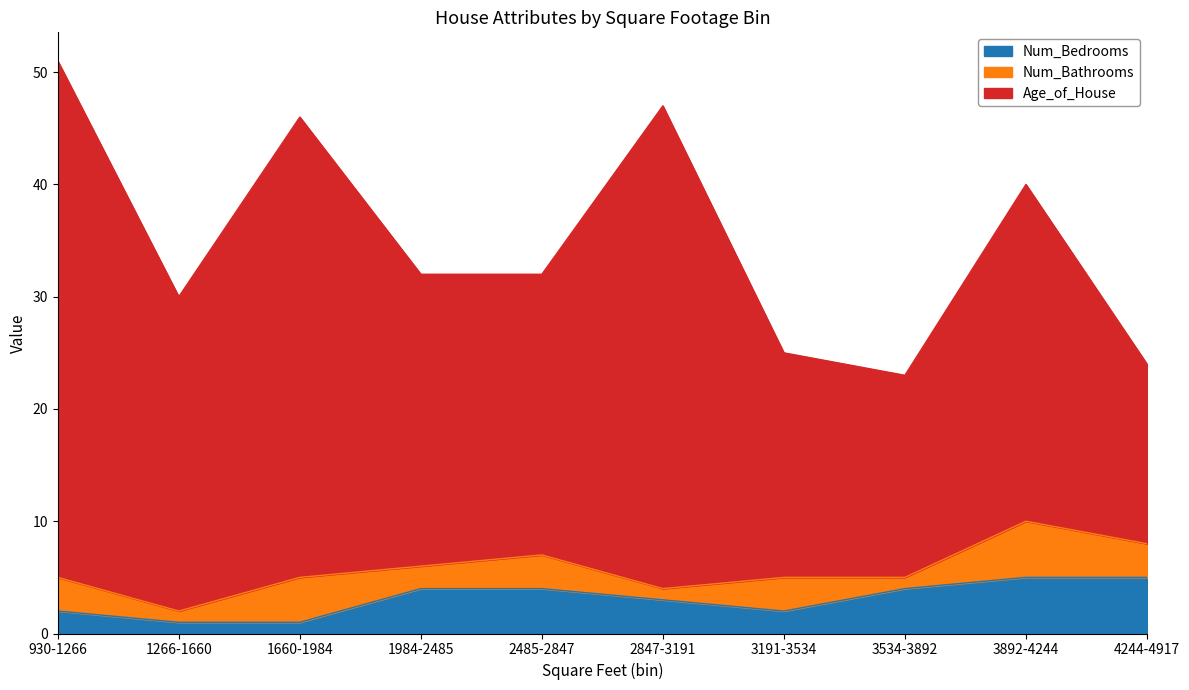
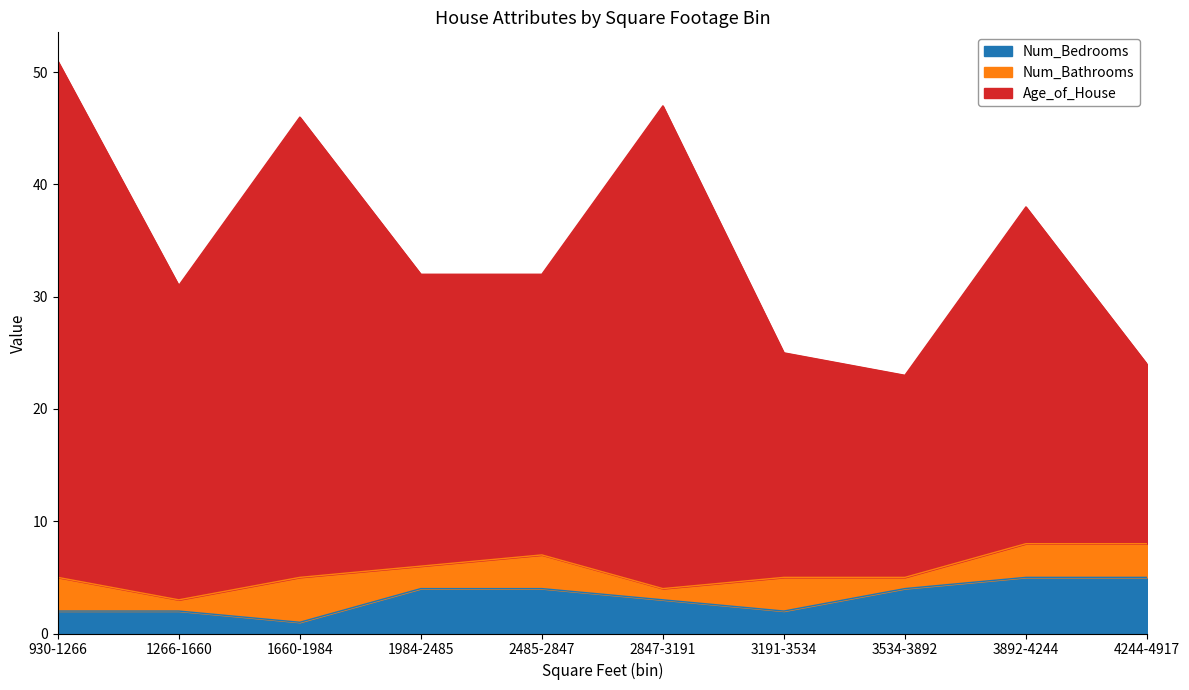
  {
    "Num_Bedrooms": {
      "930-1266": 2,
-     "1266-1660": 1,
+     "1266-1660": 2,
      "1660-1984": 1,
      "1984-2485": 4,
      "2485-2847": 4,
      "2847-3191": 3,
      "3191-3534": 2,
      "3534-3892": 4,
      "3892-4244": 5,
      "4244-4917": 5
    },
    "Num_Bathrooms": {
      "930-1266": 5,
      "1660-1984": 5,
      "1984-2485": 6,
      "2485-2847": 7,
      "2847-3191": 4,
      "3191-3534": 5,
      "3534-3892": 5,
-     "3892-4244": 5,
+     "3892-4244": 3,
      "4244-4917": 8
    },
    "Age_of_House": {
      "930-1266": 46,
      "1266-1660": 28,
      "1660-1984": 41,
      "1984-2485": 26,
      "2485-2847": 25,
      "2847-3191": 43,
      "3191-3534": 20,
      "3534-3892": 18,
      "3892-4244": 30,
      "4244-4917": 16
    }
  }
